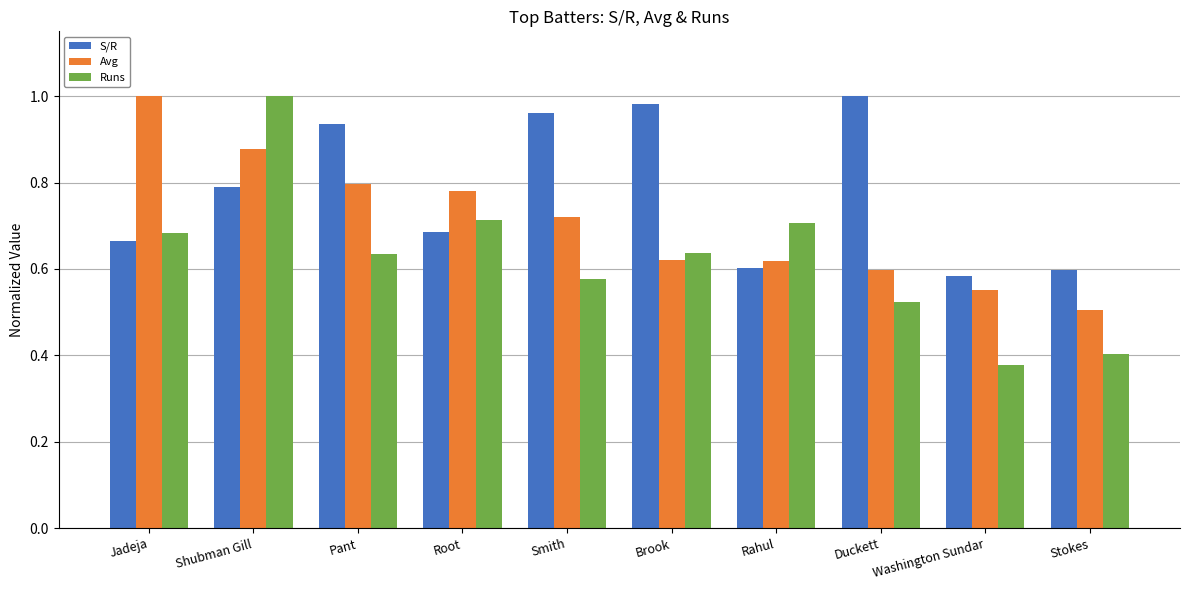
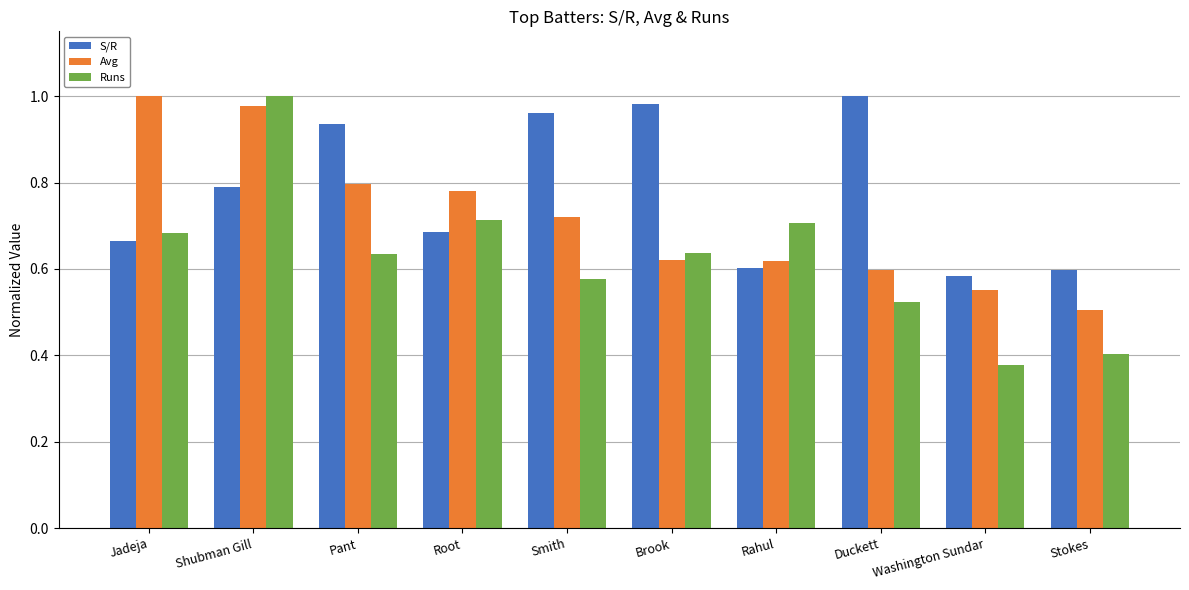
  {
    "S/R": {
      "Jadeja": 0.66,
      "Shubman Gill": 0.79,
      "Pant": 0.94,
      "Root": 0.69,
      "Smith": 0.96,
      "Brook": 0.98,
      "Rahul": 0.60,
      "Duckett": 1.00,
      "Washington Sundar": 0.58,
      "Stokes": 0.60
    },
    "Avg": {
      "Jadeja": 1.00,
-     "Shubman Gill": 0.88,
+     "Shubman Gill": 0.98,
      "Pant": 0.80,
      "Root": 0.78,
      "Smith": 0.72,
      "Brook": 0.62,
      "Rahul": 0.62,
      "Duckett": 0.60,
      "Washington Sundar": 0.55,
      "Stokes": 0.51
    },
    "Runs": {
      "Jadeja": 0.68,
      "Shubman Gill": 1.00,
      "Pant": 0.64,
      "Root": 0.71,
      "Smith": 0.58,
      "Brook": 0.64,
      "Rahul": 0.71,
      "Duckett": 0.52,
      "Washington Sundar": 0.38,
      "Stokes": 0.40
    }
  }
